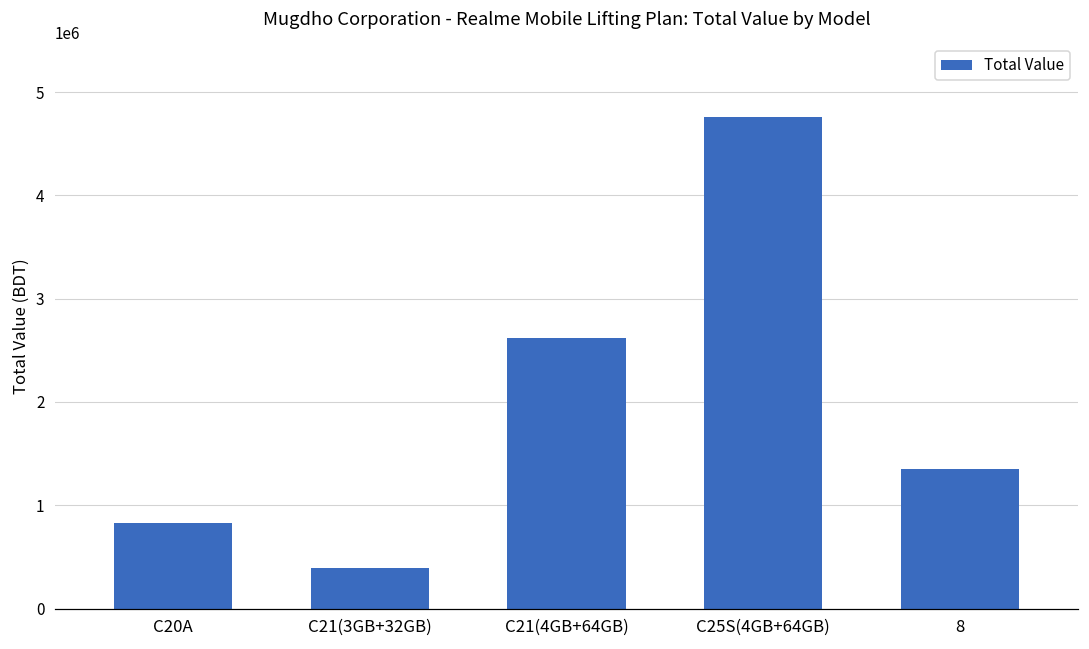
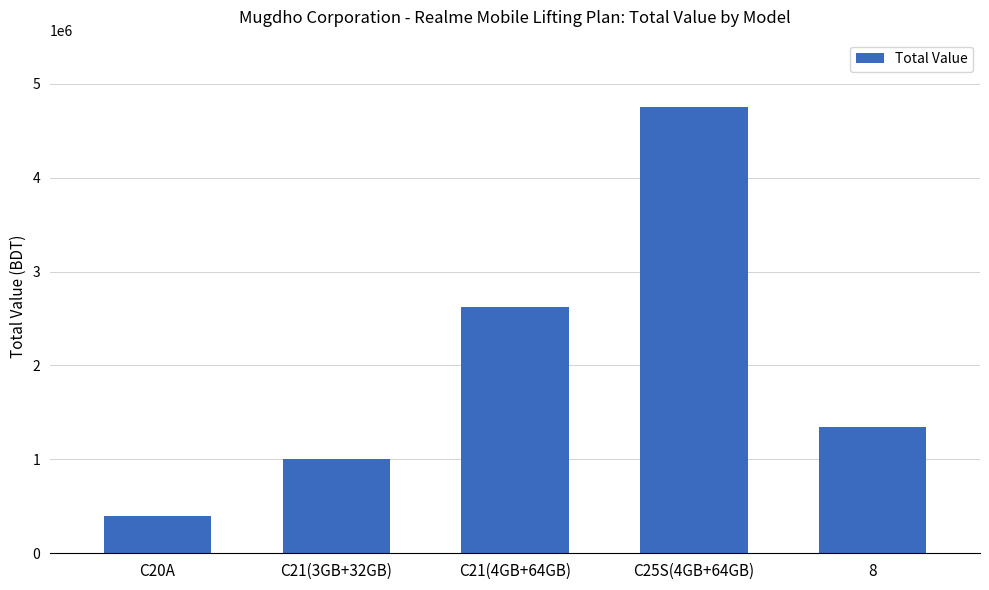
  {
-   "C20A": 800000,
-   "C21(3GB+32GB)": 400000,
+   "C20A": 400000,
+   "C21(3GB+32GB)": 1000000,
    "C21(4GB+64GB)": 2600000,
    "C25S(4GB+64GB)": 4800000,
    "8": 1300000
  }
